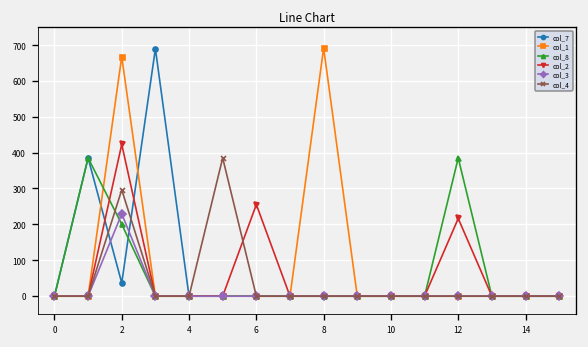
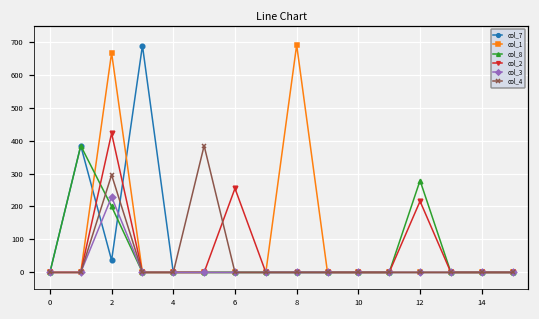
  {
    "col_7": {
      "2": 40
    },
    "col_1": {
      "2": 670,
      "8": 690
    },
    "col_8": {
      "2": 200,
-     "12": 390
+     "12": 280
    },
    "col_2": {
      "2": 420,
      "6": 260,
      "12": 220
    },
    "col_3": {
      "2": 230
    },
    "col_4": {
      "2": 300
    }
  }
